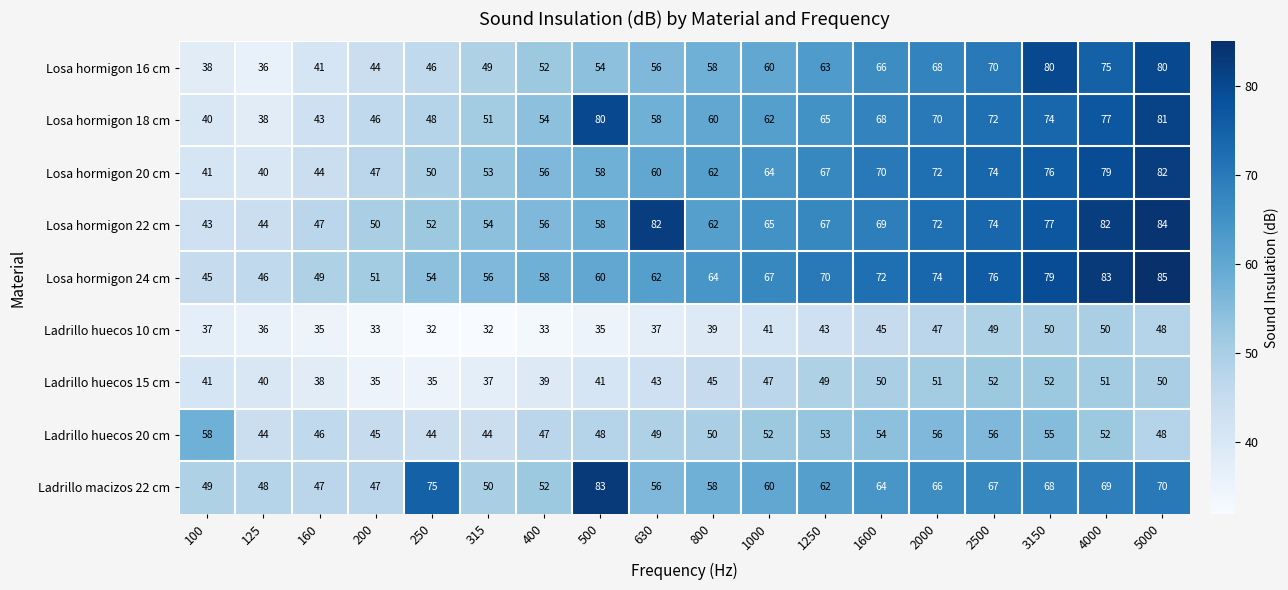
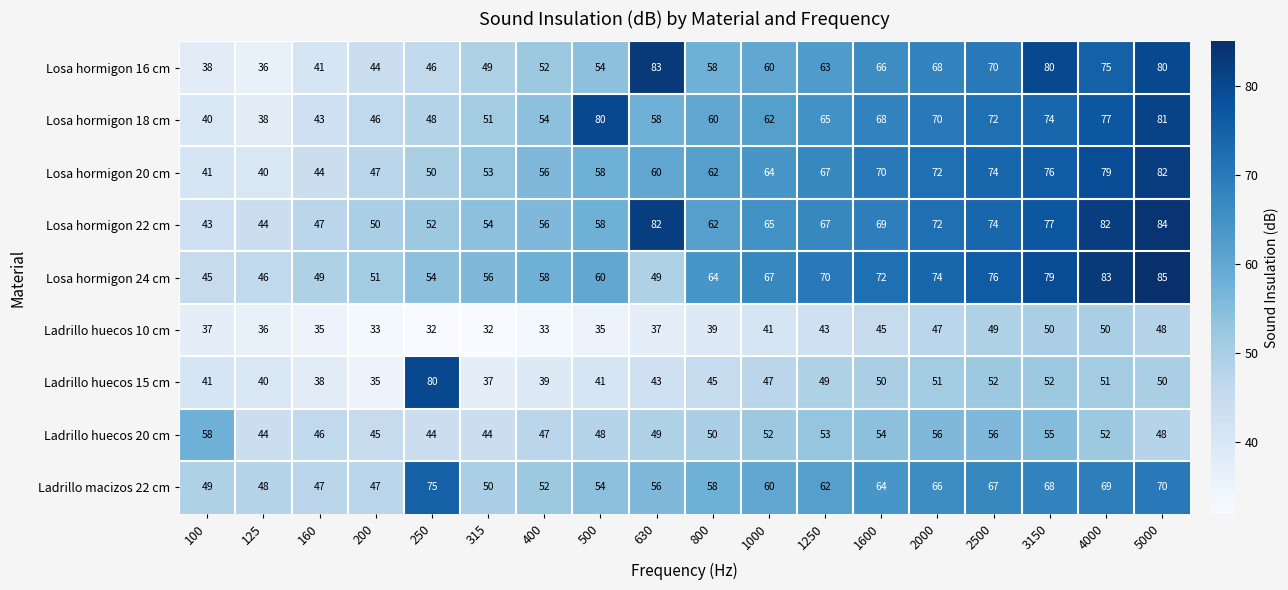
  {
    "Losa hormigon 16 cm": {
      "100": 38,
      "125": 36,
      "160": 41,
      "200": 44,
      "250": 46,
      "315": 49,
      "400": 52,
      "500": 54,
-     "630": 56,
+     "630": 83,
      "800": 58,
      "1000": 60,
      "1250": 63,
      "1600": 66,
      "2000": 68,
      "2500": 70,
      "3150": 80,
      "4000": 75,
      "5000": 80
    },
    "Losa hormigon 18 cm": {
      "100": 40,
      "125": 38,
      "160": 43,
      "200": 46,
      "250": 48,
      "315": 51,
      "400": 54,
      "500": 80,
      "630": 58,
      "800": 60,
      "1000": 62,
      "1250": 65,
      "1600": 68,
      "2000": 70,
      "2500": 72,
      "3150": 74,
      "4000": 77,
      "5000": 81
    },
    "Losa hormigon 20 cm": {
      "100": 41,
      "125": 40,
      "160": 44,
      "200": 47,
      "250": 50,
      "315": 53,
      "400": 56,
      "500": 58,
      "630": 60,
      "800": 62,
      "1000": 64,
      "1250": 67,
      "1600": 70,
      "2000": 72,
      "2500": 74,
      "3150": 76,
      "4000": 79,
      "5000": 82
    },
    "Losa hormigon 22 cm": {
      "100": 43,
      "125": 44,
      "160": 47,
      "200": 50,
      "250": 52,
      "315": 54,
      "400": 56,
      "500": 58,
      "630": 82,
      "800": 62,
      "1000": 65,
      "1250": 67,
      "1600": 69,
      "2000": 72,
      "2500": 74,
      "3150": 77,
      "4000": 82,
      "5000": 84
    },
    "Losa hormigon 24 cm": {
      "100": 45,
      "125": 46,
      "160": 49,
      "200": 51,
      "250": 54,
      "315": 56,
      "400": 58,
      "500": 60,
-     "630": 62,
+     "630": 49,
      "800": 64,
      "1000": 67,
      "1250": 70,
      "1600": 72,
      "2000": 74,
      "2500": 76,
      "3150": 79,
      "4000": 83,
      "5000": 85
    },
    "Ladrillo huecos 10 cm": {
      "100": 37,
      "125": 36,
      "160": 35,
      "200": 33,
      "250": 32,
      "315": 32,
      "400": 33,
      "500": 35,
      "630": 37,
      "800": 39,
      "1000": 41,
      "1250": 43,
      "1600": 45,
      "2000": 47,
      "2500": 49,
      "3150": 50,
      "4000": 50,
      "5000": 48
    },
    "Ladrillo huecos 15 cm": {
      "100": 41,
      "125": 40,
      "160": 38,
      "200": 35,
-     "250": 35,
+     "250": 80,
      "315": 37,
      "400": 39,
      "500": 41,
      "630": 43,
      "800": 45,
      "1000": 47,
      "1250": 49,
      "1600": 50,
      "2000": 51,
      "2500": 52,
      "3150": 52,
      "4000": 51,
      "5000": 50
    },
    "Ladrillo huecos 20 cm": {
      "100": 58,
      "125": 44,
      "160": 46,
      "200": 45,
      "250": 44,
      "315": 44,
      "400": 47,
      "500": 48,
      "630": 49,
      "800": 50,
      "1000": 52,
      "1250": 53,
      "1600": 54,
      "2000": 56,
      "2500": 56,
      "3150": 55,
      "4000": 52,
      "5000": 48
    },
    "Ladrillo macizos 22 cm": {
      "100": 49,
      "125": 48,
      "160": 47,
      "200": 47,
      "250": 75,
      "315": 50,
      "400": 52,
-     "500": 83,
+     "500": 54,
      "630": 56,
      "800": 58,
      "1000": 60,
      "1250": 62,
      "1600": 64,
      "2000": 66,
      "2500": 67,
      "3150": 68,
      "4000": 69,
      "5000": 70
    }
  }
